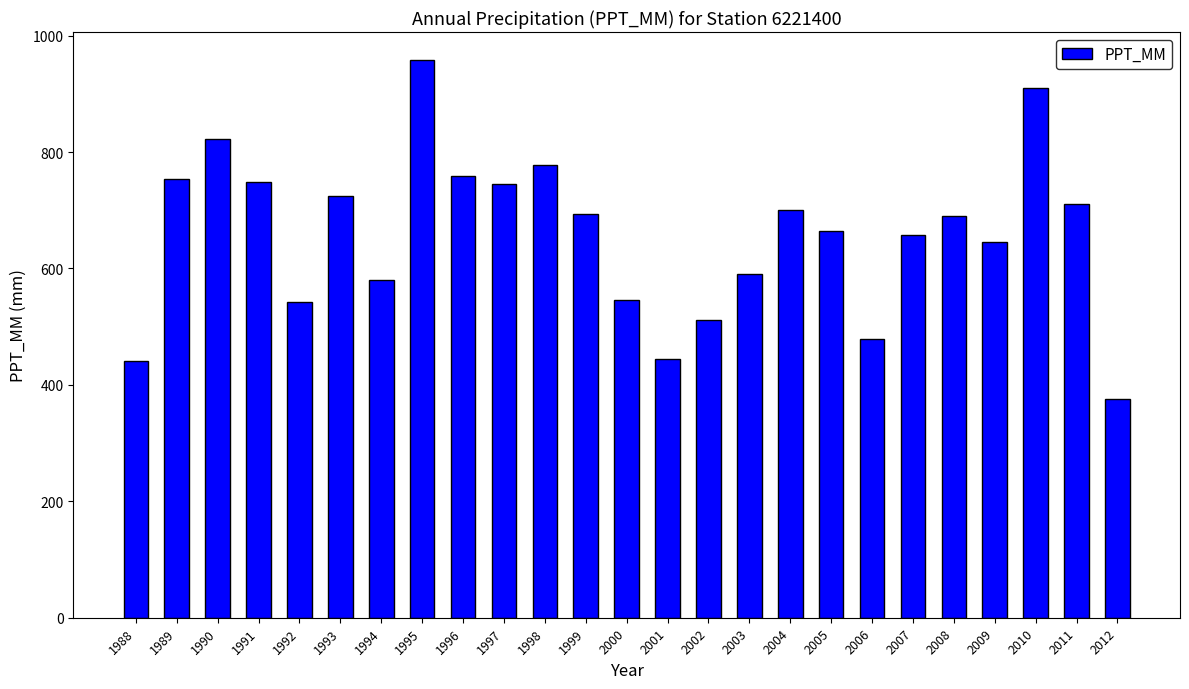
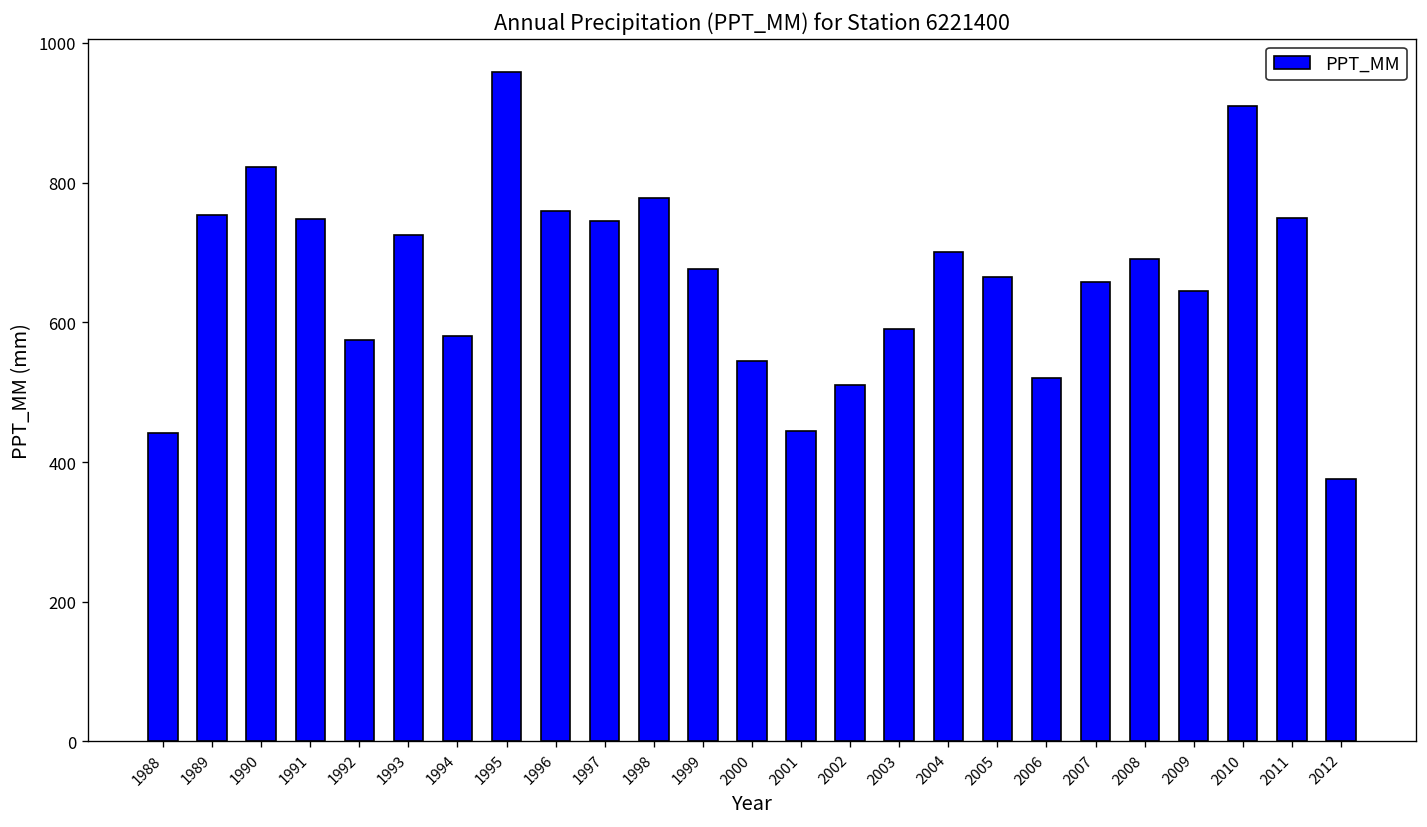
  {
    "1988": 440,
    "1989": 750,
    "1990": 820,
    "1991": 750,
-   "1992": 540,
+   "1992": 570,
    "1993": 730,
    "1994": 580,
    "1995": 960,
    "1996": 760,
    "1997": 740,
    "1998": 780,
-   "1999": 690,
+   "1999": 680,
    "2000": 540,
    "2001": 450,
    "2002": 510,
    "2003": 590,
    "2004": 700,
    "2005": 660,
-   "2006": 480,
+   "2006": 520,
    "2007": 660,
    "2008": 690,
    "2009": 640,
    "2010": 910,
-   "2011": 710,
+   "2011": 750,
    "2012": 380
  }
